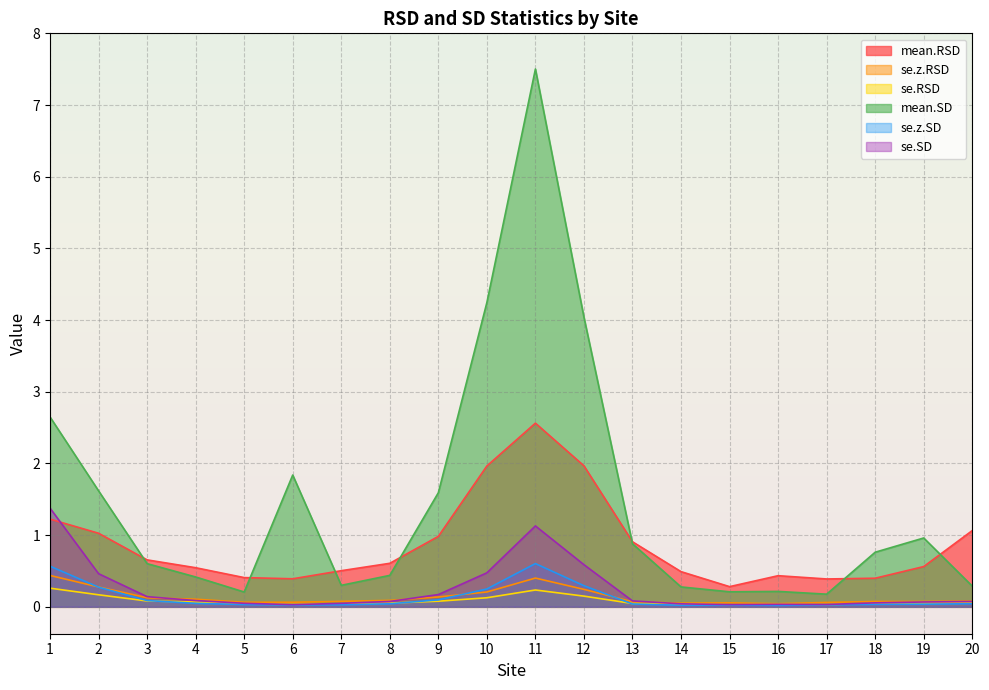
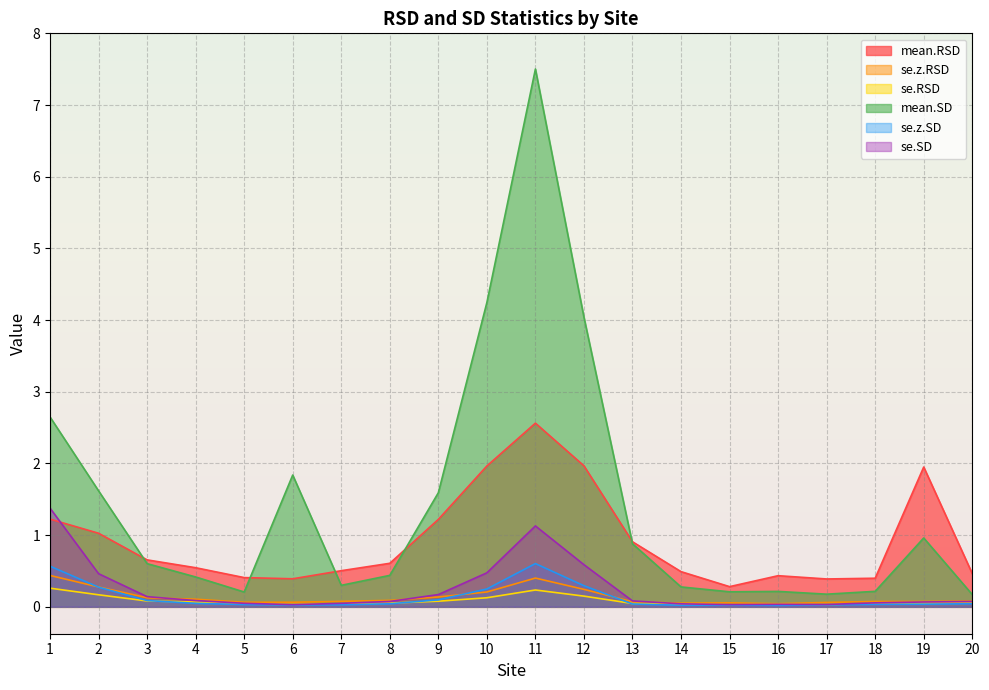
  {
    "mean.RSD": {
      "1": 1.2,
      "2": 1.0,
      "3": 0.7,
      "4": 0.5,
      "5": 0.4,
      "6": 0.4,
      "7": 0.5,
      "8": 0.6,
-     "9": 1.0,
+     "9": 1.2,
      "10": 2.0,
      "11": 2.6,
      "12": 2.0,
      "14": 0.5,
      "15": 0.3,
      "16": 0.4,
      "17": 0.4,
      "18": 0.4,
-     "19": 0.6,
-     "20": 1.1
+     "19": 2.0,
+     "20": 0.5
    },
    "mean.SD": {
      "1": 2.6,
      "2": 1.6,
      "3": 0.6,
      "4": 0.4,
      "5": 0.2,
      "6": 1.8,
      "7": 0.3,
      "8": 0.4,
      "9": 1.6,
      "10": 4.2,
      "11": 7.5,
      "12": 4.0,
      "14": 0.3,
      "15": 0.2,
      "16": 0.2,
      "17": 0.2,
-     "18": 0.8,
+     "18": 0.2,
      "19": 1.0,
-     "20": 0.3
+     "20": 0.2
    },
    "se.z.SD": {
      "1": 0.6,
      "10": 0.2,
      "11": 0.6,
      "12": 0.3
    },
    "se.SD": {
      "1": 1.4,
      "2": 0.5,
      "10": 0.5,
      "11": 1.1,
      "12": 0.6
    }
  }
